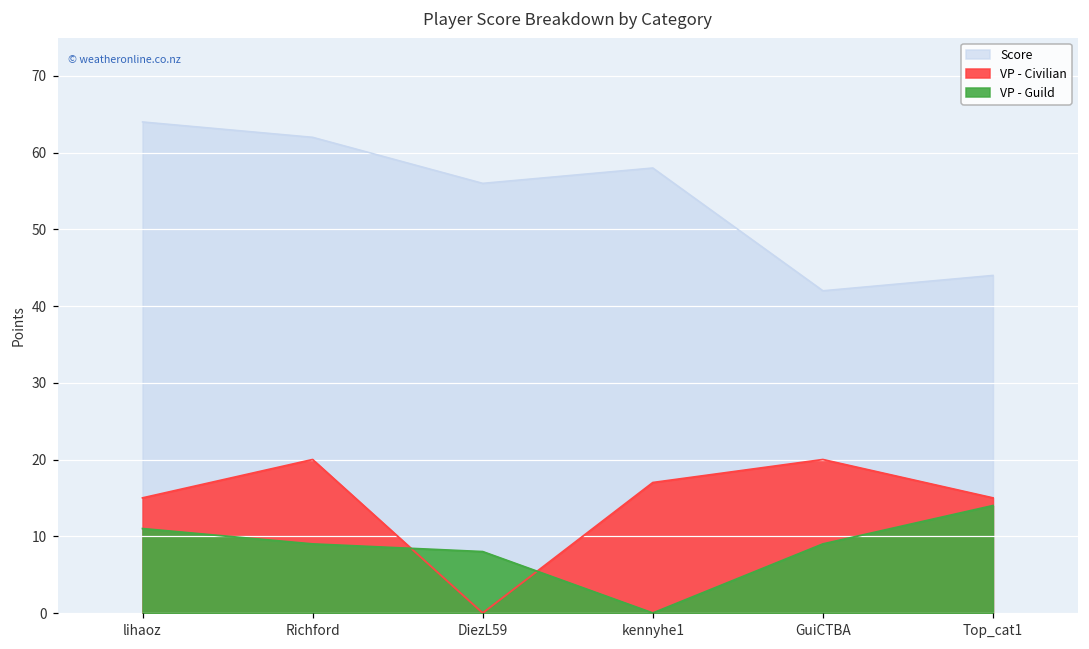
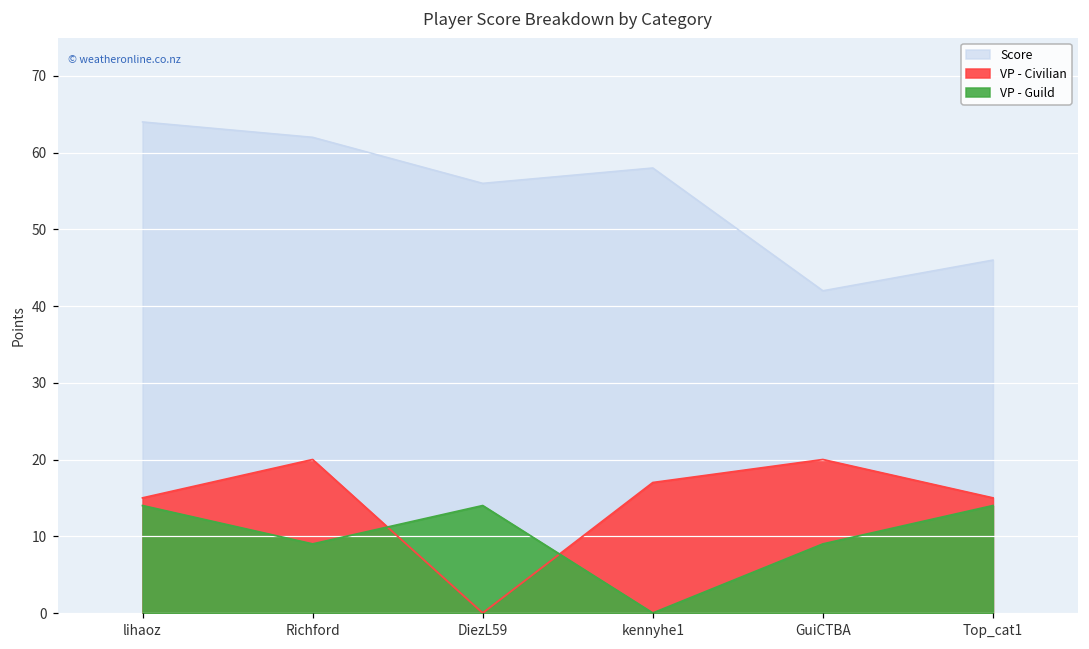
  {
    "Score": {
      "lihaoz": 64,
      "Richford": 62,
      "DiezL59": 56,
      "kennyhe1": 58,
      "GuiCTBA": 42,
-     "Top_cat1": 44
+     "Top_cat1": 46
    },
    "VP - Civilian": {
      "lihaoz": 15,
      "Richford": 20,
      "DiezL59": 0,
      "kennyhe1": 17,
      "GuiCTBA": 20,
      "Top_cat1": 15
    },
    "VP - Guild": {
-     "lihaoz": 11,
+     "lihaoz": 14,
      "Richford": 9,
-     "DiezL59": 8,
+     "DiezL59": 14,
      "kennyhe1": 0,
      "GuiCTBA": 9,
      "Top_cat1": 14
    }
  }
